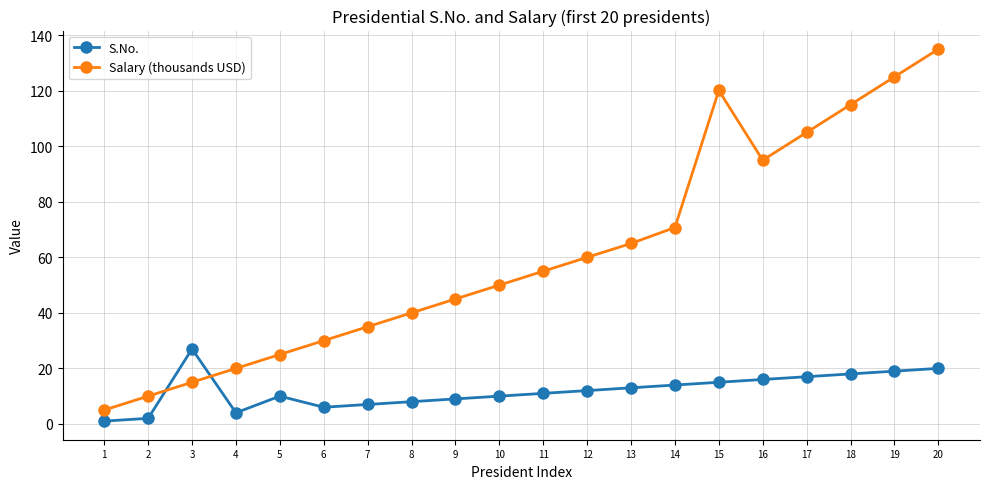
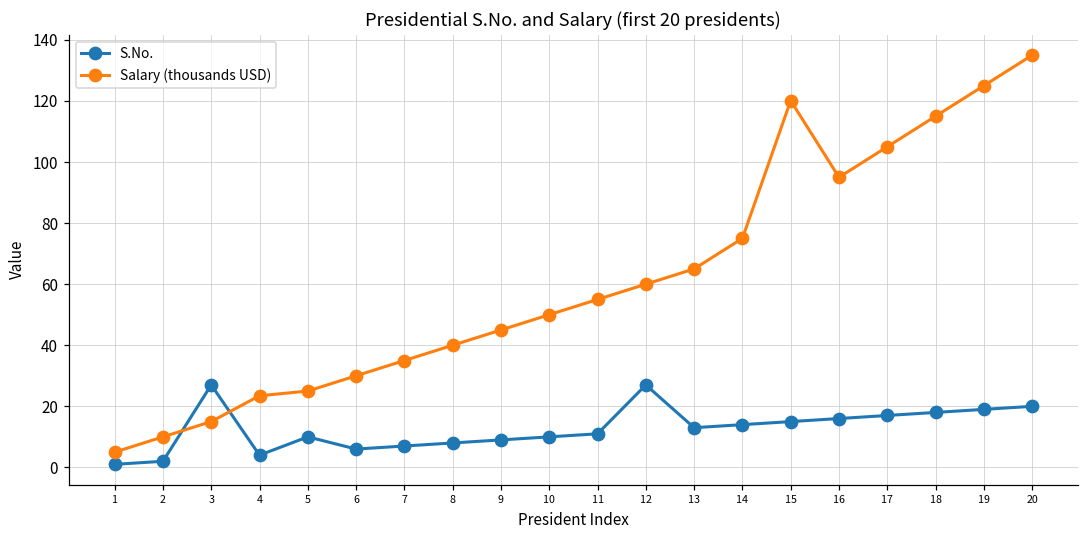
  {
    "S.No.": {
      "1": 1,
      "2": 2,
      "3": 27,
      "4": 4,
      "5": 10,
      "6": 6,
      "7": 7,
      "8": 8,
      "9": 9,
      "10": 10,
      "11": 11,
-     "12": 12,
+     "12": 27,
      "13": 13,
      "14": 14,
      "15": 15,
      "16": 16,
      "17": 17,
      "18": 18,
      "19": 19,
      "20": 20
    },
    "Salary (thousands USD)": {
      "1": 5,
      "2": 10,
      "3": 15,
-     "4": 20,
+     "4": 23,
      "5": 25,
      "6": 30,
      "7": 35,
      "8": 40,
      "9": 45,
      "10": 50,
      "11": 55,
      "12": 60,
      "13": 65,
-     "14": 71,
+     "14": 75,
      "15": 120,
      "16": 95,
      "17": 105,
      "18": 115,
      "19": 125,
      "20": 135
    }
  }
